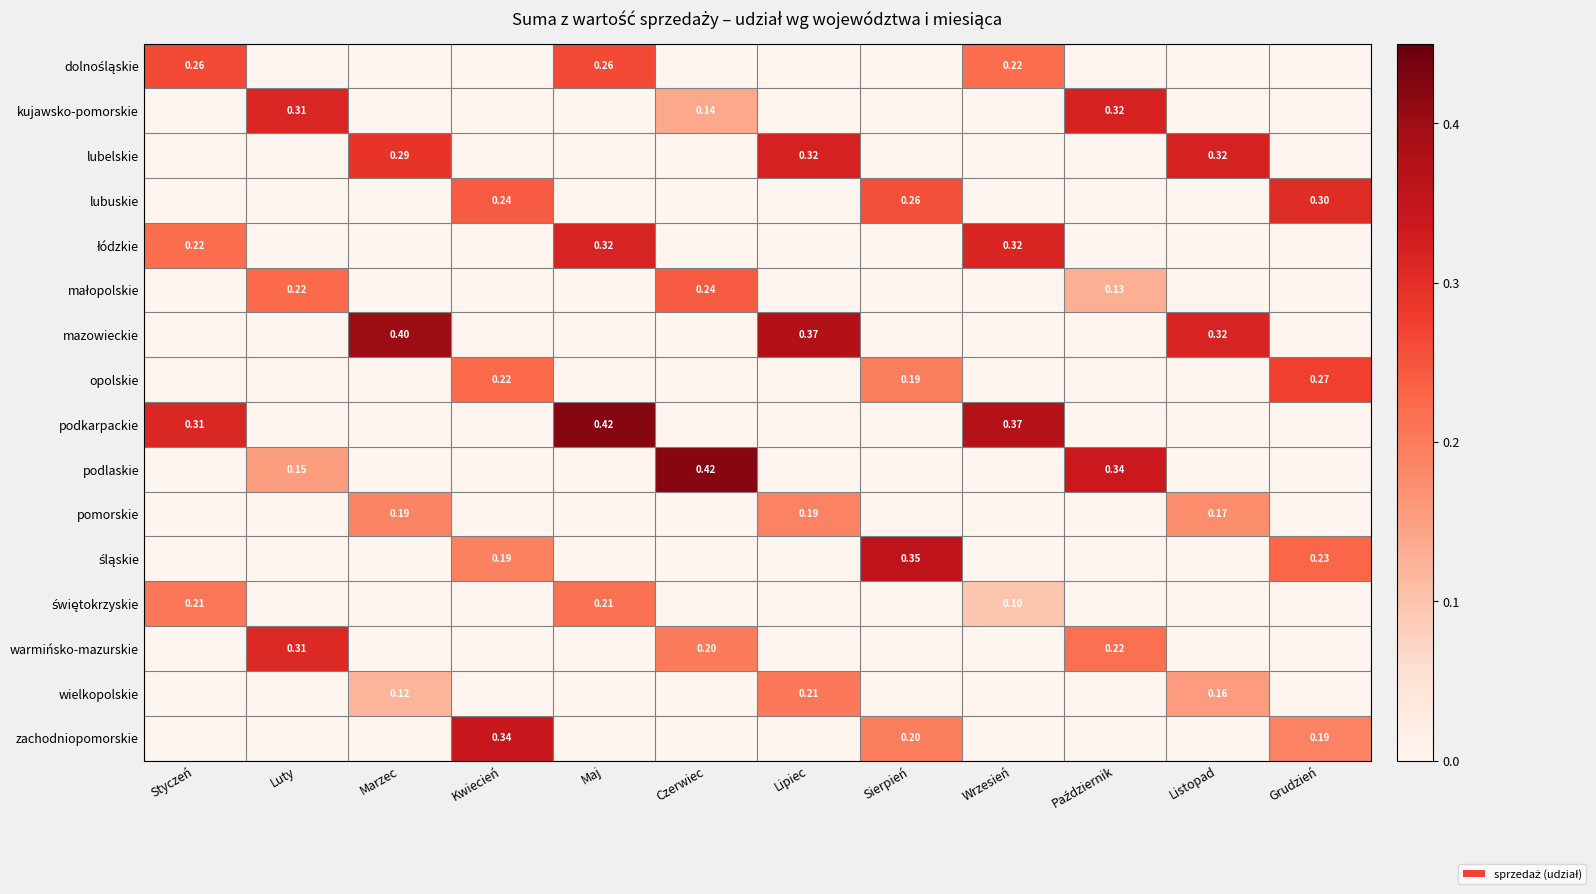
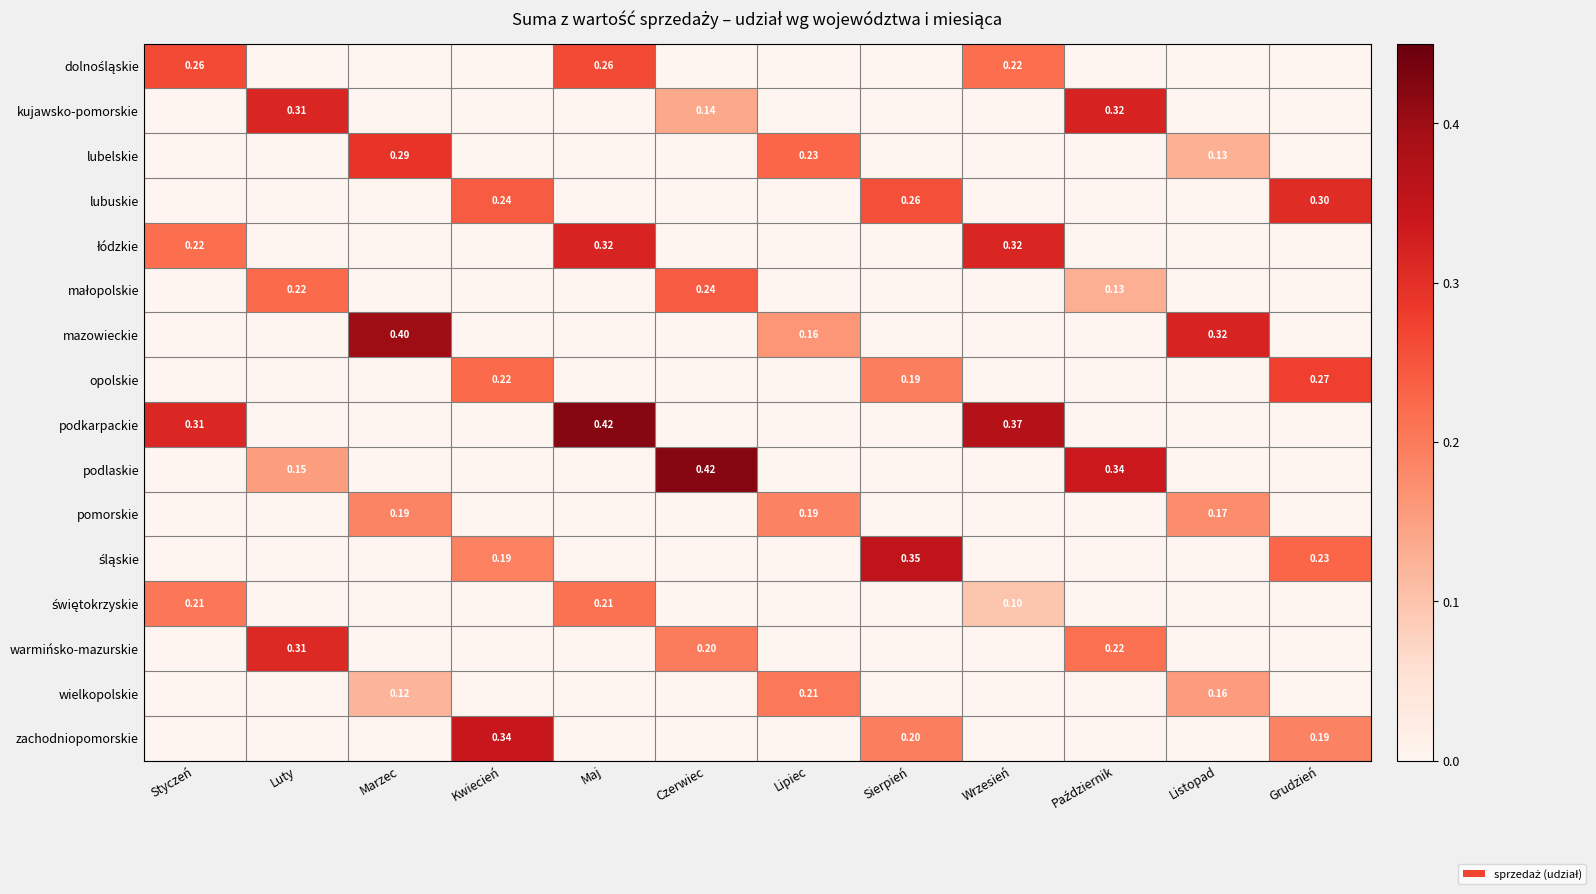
  {
    "dolnośląskie": {
      "Styczeń": 0.26,
      "Maj": 0.26,
      "Wrzesień": 0.22
    },
    "kujawsko-pomorskie": {
      "Luty": 0.31,
      "Czerwiec": 0.14,
      "Październik": 0.32
    },
    "lubelskie": {
      "Marzec": 0.29,
-     "Lipiec": 0.32,
-     "Listopad": 0.32
+     "Lipiec": 0.23,
+     "Listopad": 0.13
    },
    "lubuskie": {
      "Kwiecień": 0.24,
      "Sierpień": 0.26,
      "Grudzień": 0.30
    },
    "łódzkie": {
      "Styczeń": 0.22,
      "Maj": 0.32,
      "Wrzesień": 0.32
    },
    "małopolskie": {
      "Luty": 0.22,
      "Czerwiec": 0.24,
      "Październik": 0.13
    },
    "mazowieckie": {
      "Marzec": 0.40,
-     "Lipiec": 0.37,
+     "Lipiec": 0.16,
      "Listopad": 0.32
    },
    "opolskie": {
      "Kwiecień": 0.22,
      "Sierpień": 0.19,
      "Grudzień": 0.27
    },
    "podkarpackie": {
      "Styczeń": 0.31,
      "Maj": 0.42,
      "Wrzesień": 0.37
    },
    "podlaskie": {
      "Luty": 0.15,
      "Czerwiec": 0.42,
      "Październik": 0.34
    },
    "pomorskie": {
      "Marzec": 0.19,
      "Lipiec": 0.19,
      "Listopad": 0.17
    },
    "śląskie": {
      "Kwiecień": 0.19,
      "Sierpień": 0.35,
      "Grudzień": 0.23
    },
    "świętokrzyskie": {
      "Styczeń": 0.21,
      "Maj": 0.21,
      "Wrzesień": 0.10
    },
    "warmińsko-mazurskie": {
      "Luty": 0.31,
      "Czerwiec": 0.20,
      "Październik": 0.22
    },
    "wielkopolskie": {
      "Marzec": 0.12,
      "Lipiec": 0.21,
      "Listopad": 0.16
    },
    "zachodniopomorskie": {
      "Kwiecień": 0.34,
      "Sierpień": 0.20,
      "Grudzień": 0.19
    }
  }
